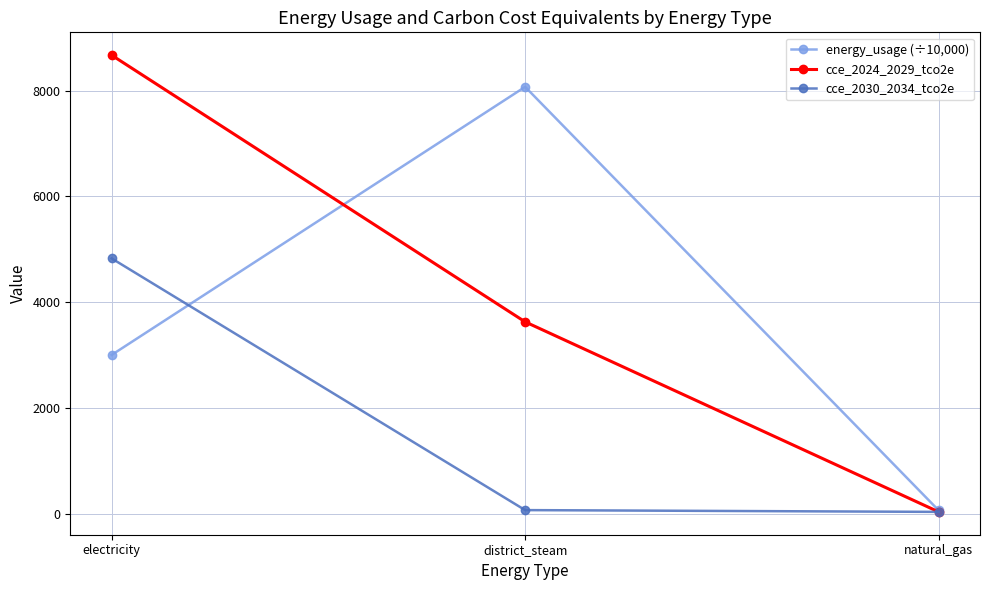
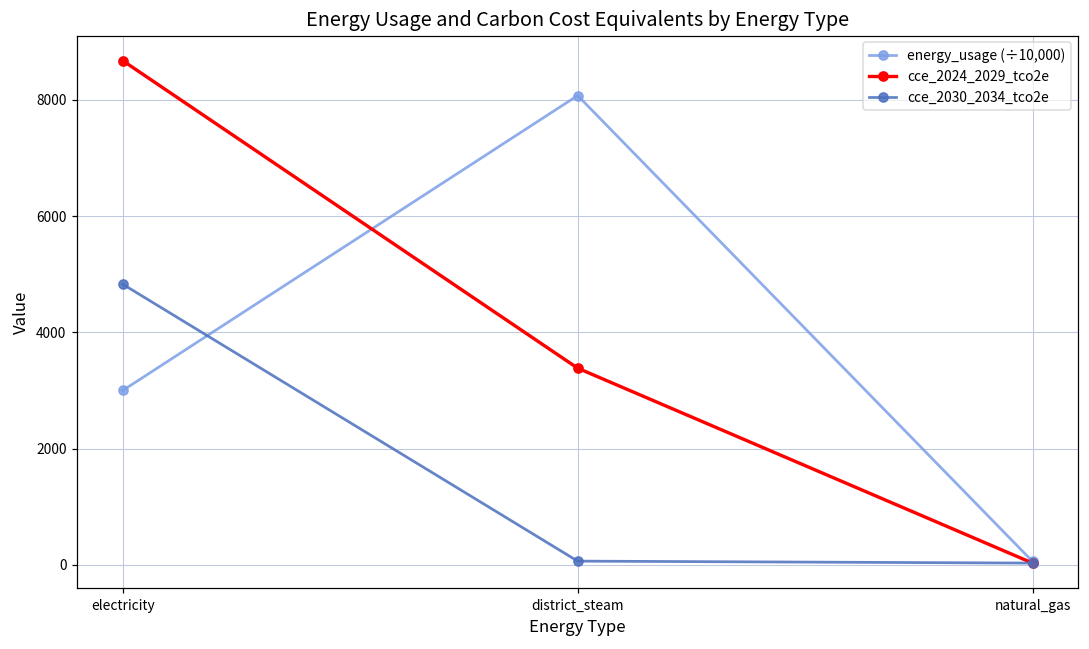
  {
    "energy_usage (÷10,000)": {
      "electricity": 3000,
      "district_steam": 8100
    },
    "cce_2024_2029_tco2e": {
      "electricity": 8700,
-     "district_steam": 3600
+     "district_steam": 3400
    },
    "cce_2030_2034_tco2e": {
      "electricity": 4800,
      "district_steam": 100
    }
  }
